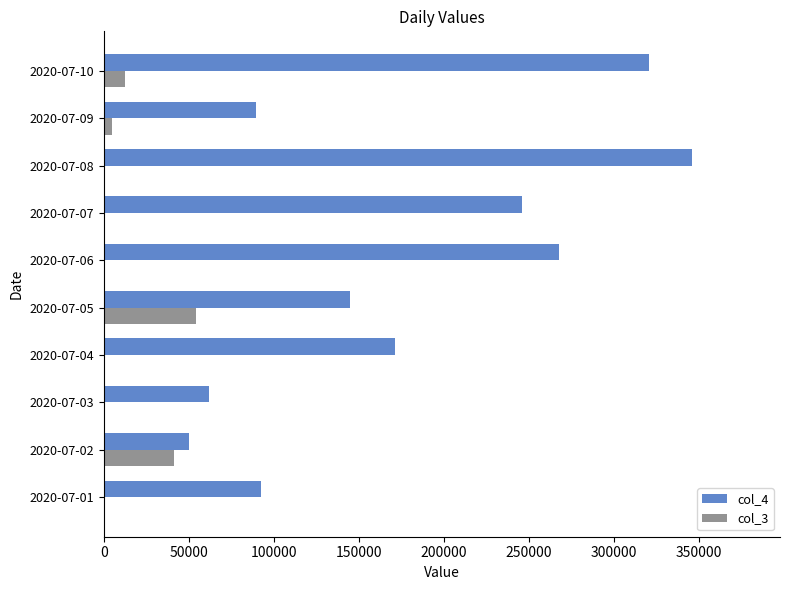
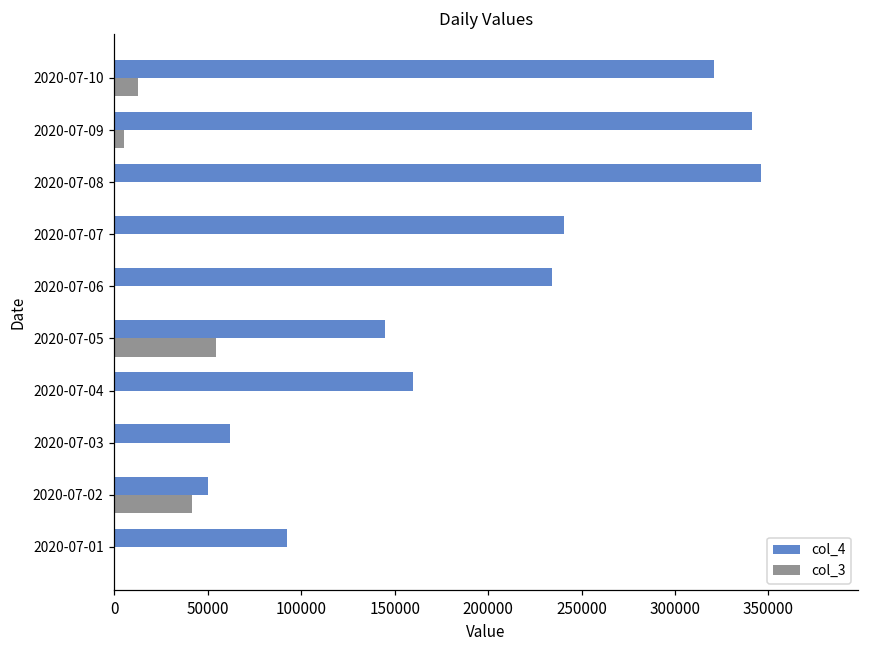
  {
    "col_4": {
      "2020-07-10": 321000,
-     "2020-07-09": 89000,
+     "2020-07-09": 341000,
      "2020-07-08": 346000,
-     "2020-07-07": 246000,
-     "2020-07-06": 268000,
+     "2020-07-07": 240000,
+     "2020-07-06": 234000,
      "2020-07-05": 145000,
-     "2020-07-04": 172000,
+     "2020-07-04": 160000,
      "2020-07-03": 62000,
      "2020-07-02": 50000,
      "2020-07-01": 92000
    },
    "col_3": {
      "2020-07-10": 13000,
      "2020-07-09": 5000,
      "2020-07-08": 0,
      "2020-07-07": 0,
      "2020-07-06": 0,
      "2020-07-05": 54000,
      "2020-07-04": 0,
      "2020-07-03": 0,
      "2020-07-02": 42000,
      "2020-07-01": 0
    }
  }
